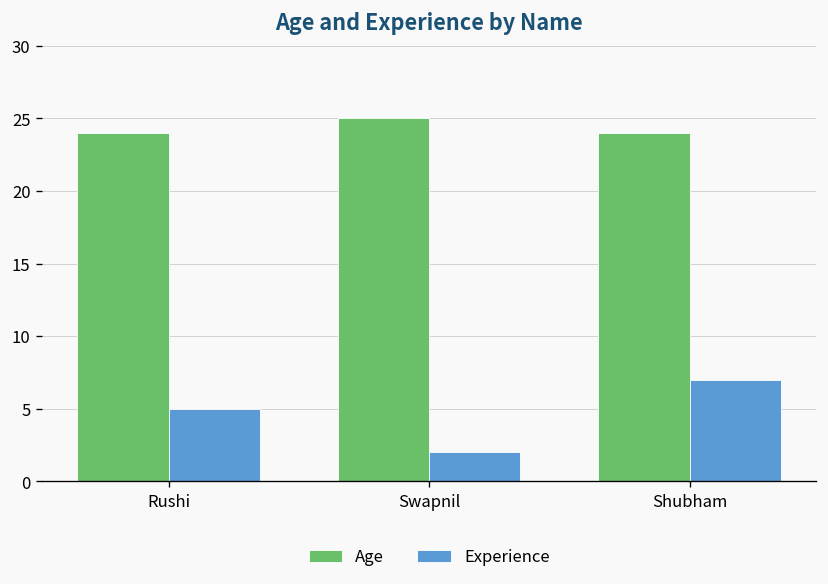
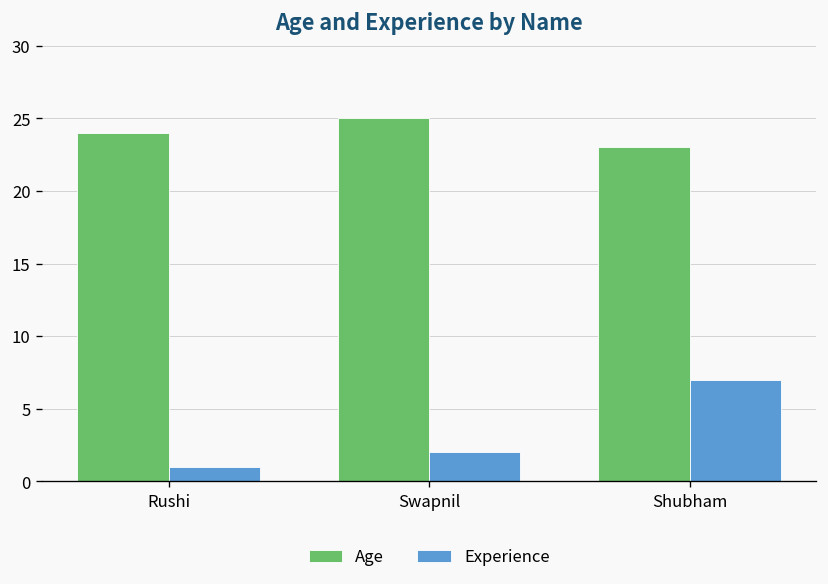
  {
    "Age": {
      "Rushi": 24,
      "Swapnil": 25,
-     "Shubham": 24
+     "Shubham": 23
    },
    "Experience": {
-     "Rushi": 5,
+     "Rushi": 1,
      "Swapnil": 2,
      "Shubham": 7
    }
  }
